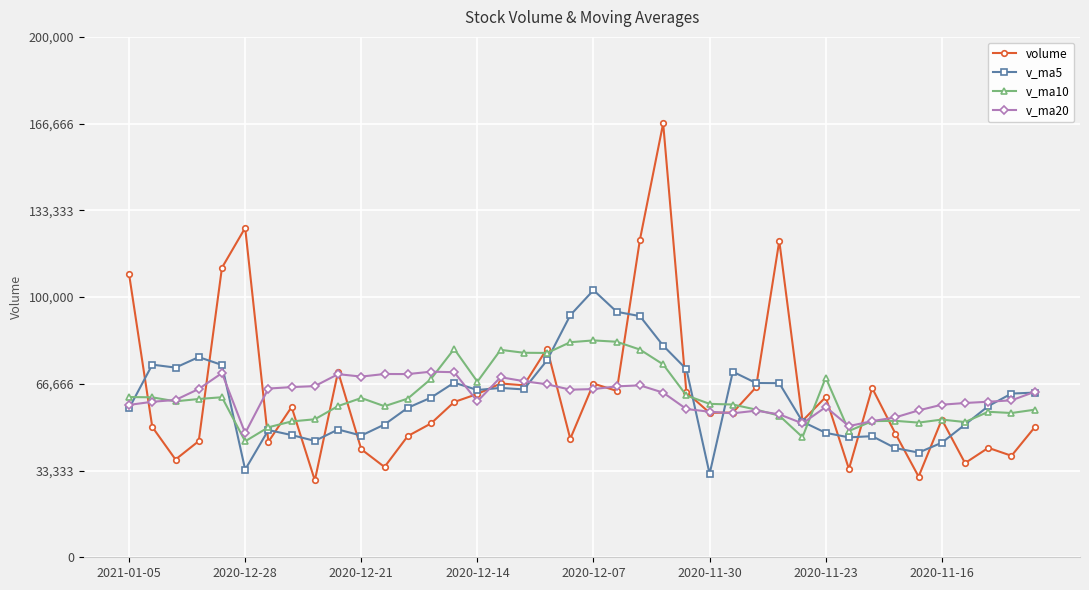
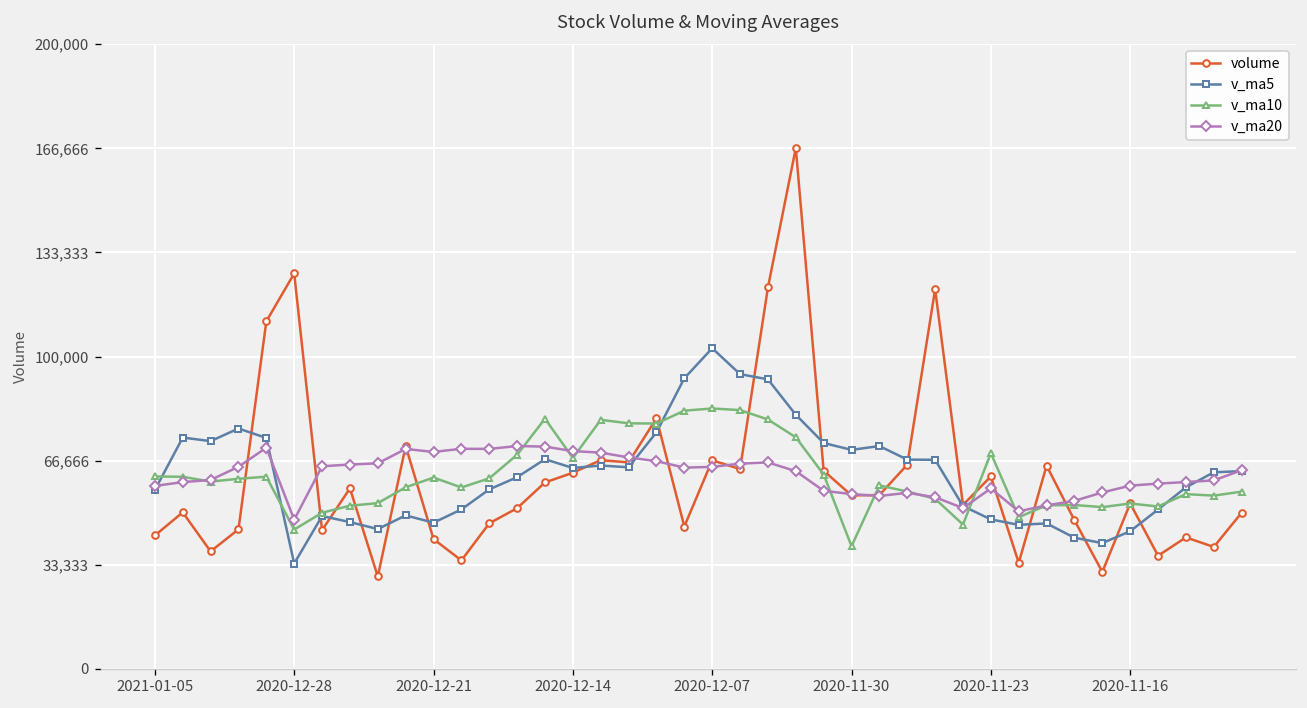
  {
    "volume": {
-     "2021-01-05": "109,000",
+     "2021-01-05": "43,000",
      "2020-12-28": "127,000",
      "2020-12-21": "42,000",
      "2020-12-14": "63,000",
      "2020-12-07": "67,000",
      "2020-11-23": "62,000"
    },
    "v_ma5": {
      "2021-01-05": "57,000",
      "2020-12-28": "34,000",
      "2020-12-21": "47,000",
      "2020-12-14": "64,000",
      "2020-12-07": "103,000",
-     "2020-11-30": "32,000",
+     "2020-11-30": "70,000",
      "2020-11-23": "48,000",
      "2020-11-16": "44,000"
    },
    "v_ma10": {
      "2021-01-05": "62,000",
      "2020-12-28": "45,000",
      "2020-12-21": "61,000",
      "2020-12-14": "67,000",
      "2020-12-07": "83,000",
-     "2020-11-30": "59,000",
+     "2020-11-30": "39,000",
      "2020-11-23": "69,000"
    },
    "v_ma20": {
      "2021-01-05": "59,000",
      "2020-12-28": "48,000",
      "2020-12-21": "69,000",
-     "2020-12-14": "60,000",
+     "2020-12-14": "70,000",
      "2020-12-07": "65,000",
      "2020-11-23": "58,000",
      "2020-11-16": "59,000"
    }
  }
